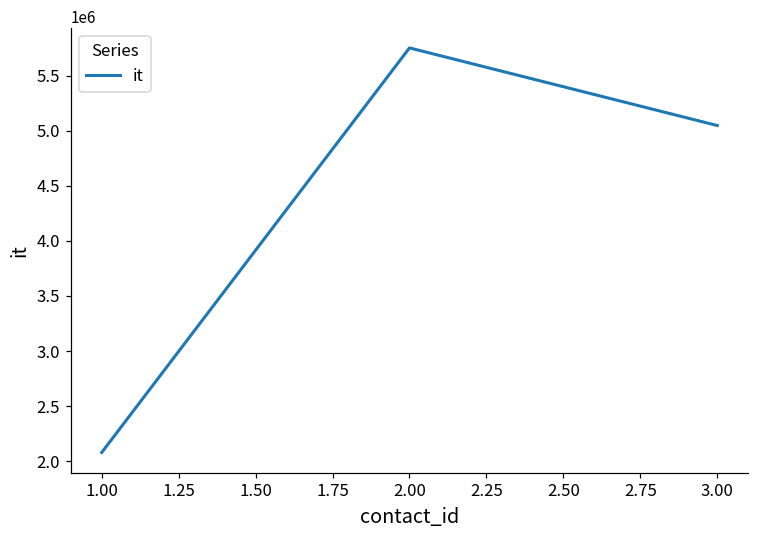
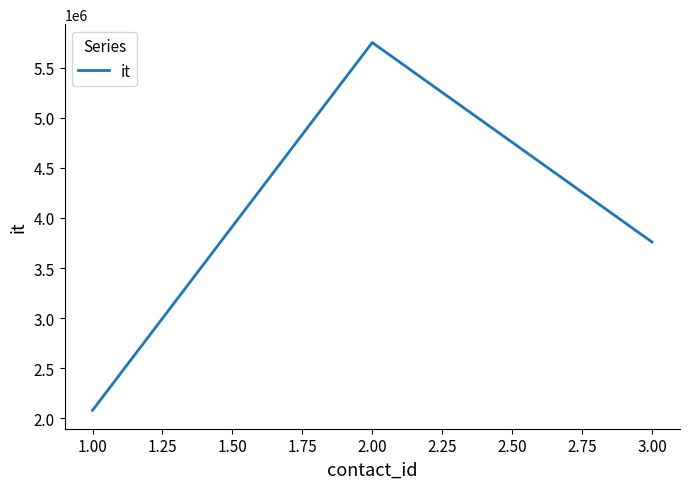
  {
    "1.00": 2080000,
    "2.00": 5750000,
-   "3.00": 5050000
+   "3.00": 3760000
  }
